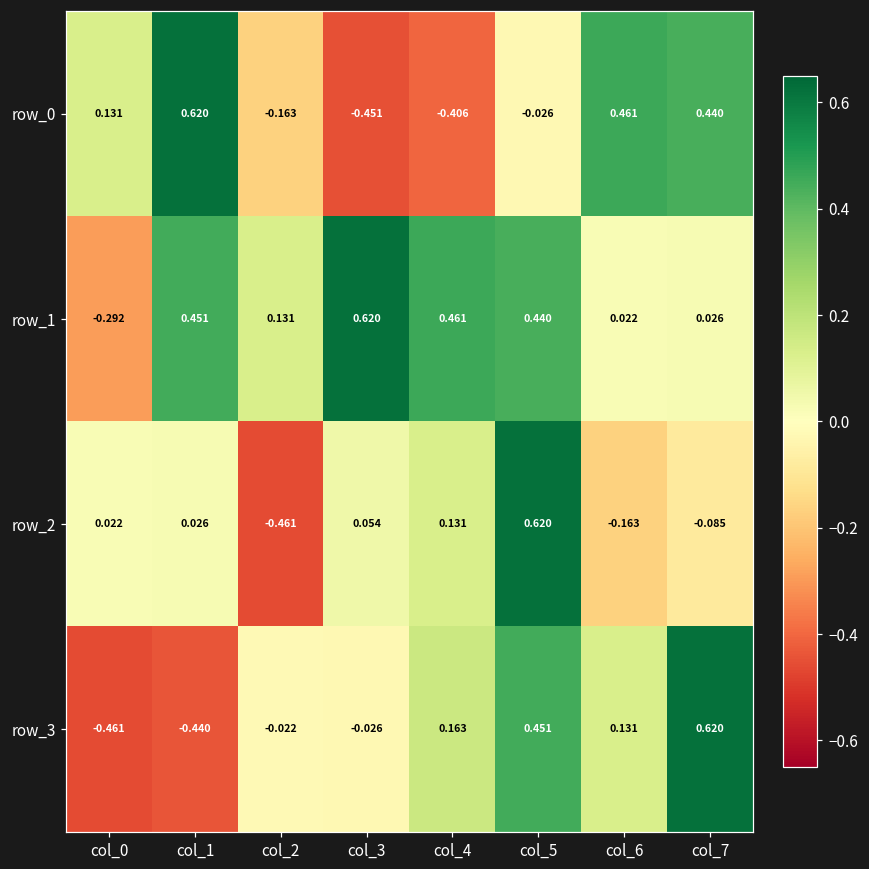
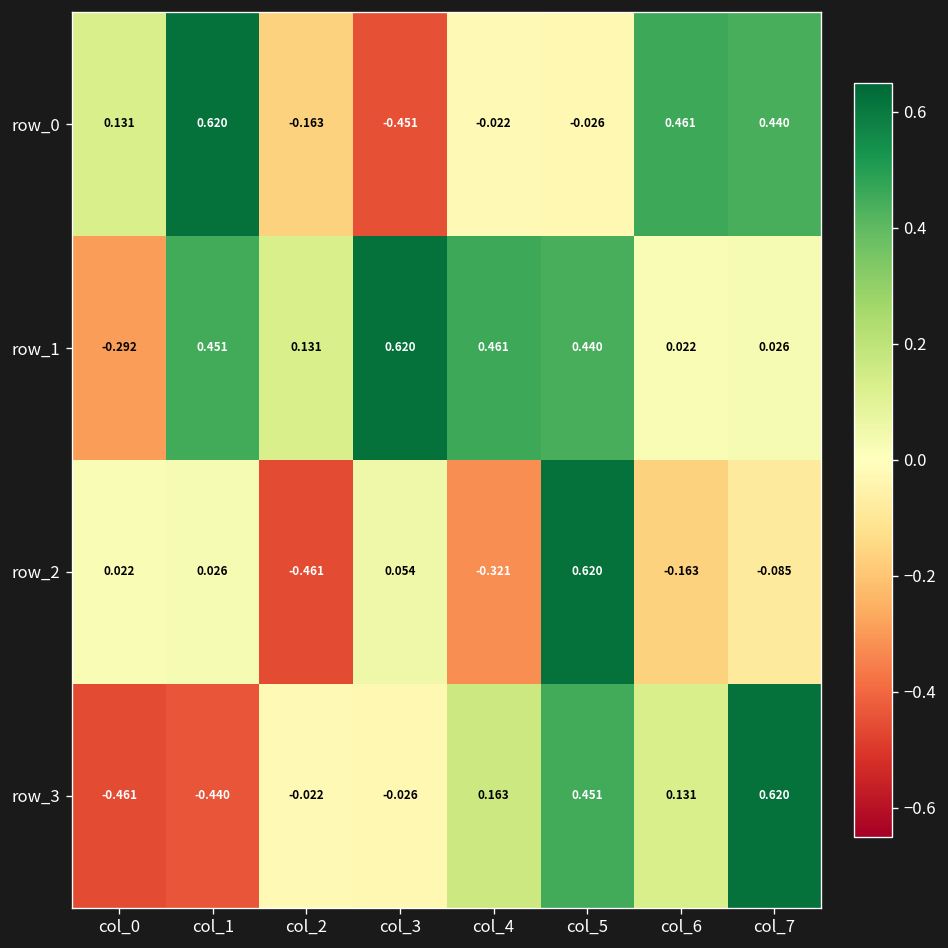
  {
    "row_0": {
      "col_0": 0.131,
      "col_1": 0.620,
      "col_2": -0.163,
      "col_3": -0.451,
-     "col_4": -0.406,
+     "col_4": -0.022,
      "col_5": -0.026,
      "col_6": 0.461,
      "col_7": 0.440
    },
    "row_1": {
      "col_0": -0.292,
      "col_1": 0.451,
      "col_2": 0.131,
      "col_3": 0.620,
      "col_4": 0.461,
      "col_5": 0.440,
      "col_6": 0.022,
      "col_7": 0.026
    },
    "row_2": {
      "col_0": 0.022,
      "col_1": 0.026,
      "col_2": -0.461,
      "col_3": 0.054,
-     "col_4": 0.131,
+     "col_4": -0.321,
      "col_5": 0.620,
      "col_6": -0.163,
      "col_7": -0.085
    },
    "row_3": {
      "col_0": -0.461,
      "col_1": -0.440,
      "col_2": -0.022,
      "col_3": -0.026,
      "col_4": 0.163,
      "col_5": 0.451,
      "col_6": 0.131,
      "col_7": 0.620
    }
  }
